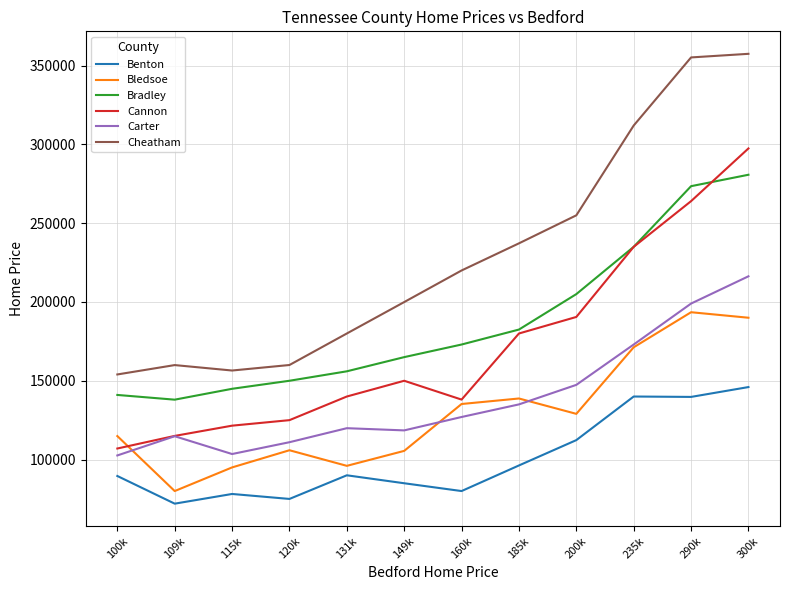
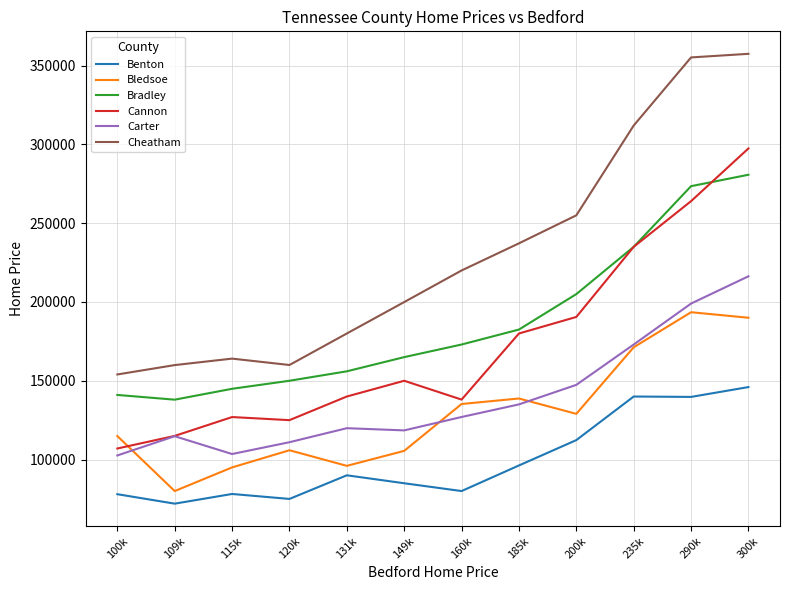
  {
    "Benton": {
-     "100k": 90000,
+     "100k": 78000,
      "109k": 72000,
      "115k": 78000,
      "120k": 75000,
      "131k": 90000,
      "149k": 85000,
      "160k": 80000,
      "185k": 96000,
      "200k": 112000,
      "235k": 140000,
      "290k": 140000,
      "300k": 146000
    },
    "Bledsoe": {
      "100k": 115000,
      "109k": 80000,
      "115k": 95000,
      "120k": 106000,
      "131k": 96000,
      "149k": 106000,
      "160k": 135000,
      "185k": 139000,
      "200k": 129000,
      "235k": 171000,
      "290k": 194000,
      "300k": 190000
    },
    "Bradley": {
      "100k": 141000,
      "109k": 138000,
      "115k": 145000,
      "120k": 150000,
      "131k": 156000,
      "149k": 165000,
      "160k": 173000,
      "185k": 183000,
      "200k": 205000,
      "290k": 274000,
      "300k": 281000
    },
    "Cannon": {
      "100k": 107000,
-     "115k": 122000,
+     "115k": 127000,
      "120k": 125000,
      "131k": 140000,
      "149k": 150000,
      "160k": 138000,
      "185k": 180000,
      "200k": 191000,
      "290k": 264000,
      "300k": 297000
    },
    "Carter": {
      "100k": 103000,
      "115k": 104000,
      "120k": 111000,
      "131k": 120000,
      "149k": 119000,
      "160k": 127000,
      "185k": 135000,
      "200k": 147000,
      "235k": 173000,
      "290k": 199000,
      "300k": 216000
    },
    "Cheatham": {
      "100k": 154000,
      "109k": 160000,
-     "115k": 157000,
+     "115k": 164000,
      "120k": 160000,
      "131k": 180000,
      "149k": 200000,
      "160k": 220000,
      "185k": 237000,
      "200k": 255000,
      "235k": 312000,
      "290k": 355000,
      "300k": 358000
    }
  }
